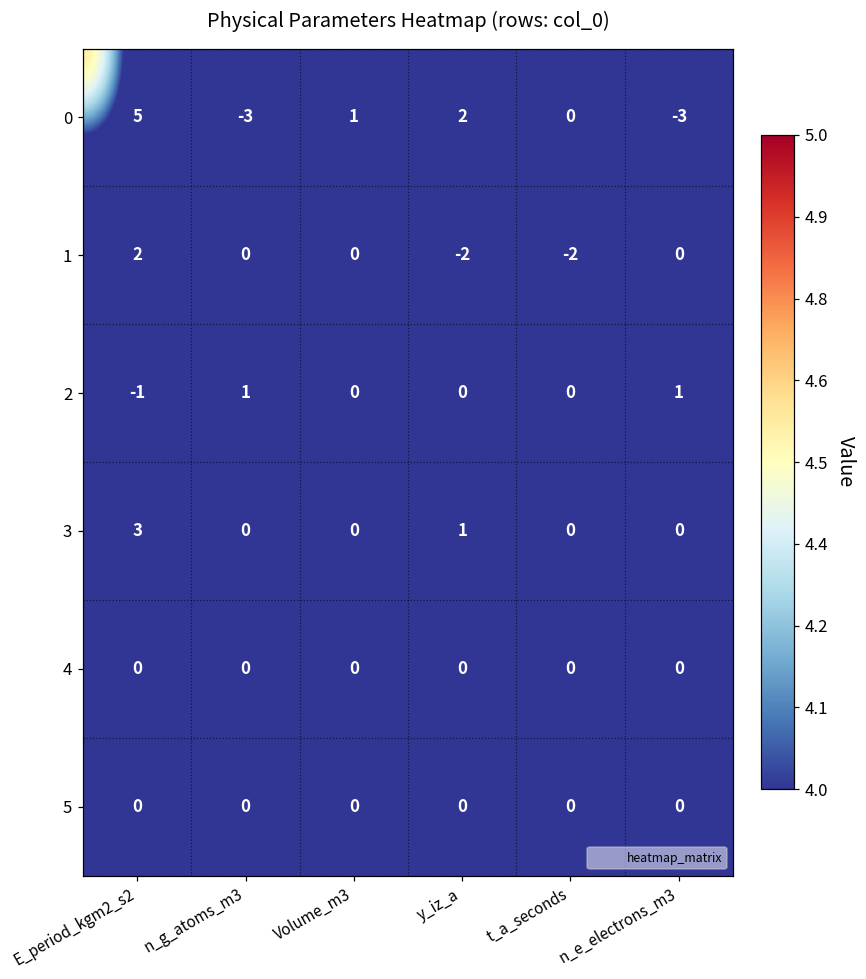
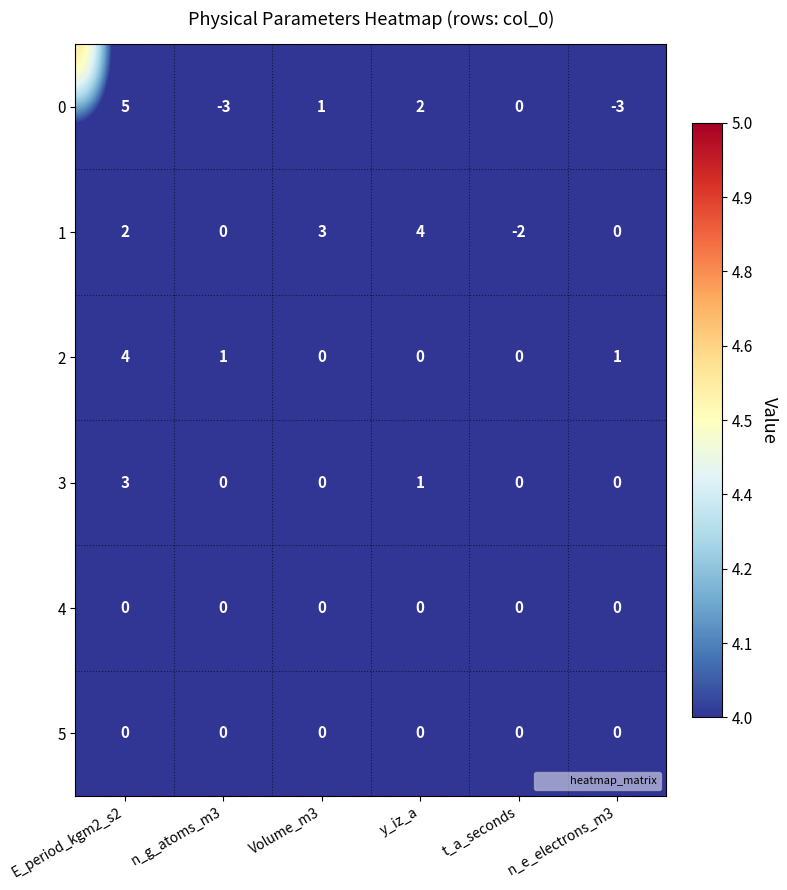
  {
    "0": {
      "E_period_kgm2_s2": 5,
      "n_g_atoms_m3": -3,
      "Volume_m3": 1,
      "y_iz_a": 2,
      "t_a_seconds": 0,
      "n_e_electrons_m3": -3
    },
    "1": {
      "E_period_kgm2_s2": 2,
      "n_g_atoms_m3": 0,
-     "Volume_m3": 0,
-     "y_iz_a": -2,
+     "Volume_m3": 3,
+     "y_iz_a": 4,
      "t_a_seconds": -2,
      "n_e_electrons_m3": 0
    },
    "2": {
-     "E_period_kgm2_s2": -1,
+     "E_period_kgm2_s2": 4,
      "n_g_atoms_m3": 1,
      "Volume_m3": 0,
      "y_iz_a": 0,
      "t_a_seconds": 0,
      "n_e_electrons_m3": 1
    },
    "3": {
      "E_period_kgm2_s2": 3,
      "n_g_atoms_m3": 0,
      "Volume_m3": 0,
      "y_iz_a": 1,
      "t_a_seconds": 0,
      "n_e_electrons_m3": 0
    },
    "4": {
      "E_period_kgm2_s2": 0,
      "n_g_atoms_m3": 0,
      "Volume_m3": 0,
      "y_iz_a": 0,
      "t_a_seconds": 0,
      "n_e_electrons_m3": 0
    },
    "5": {
      "E_period_kgm2_s2": 0,
      "n_g_atoms_m3": 0,
      "Volume_m3": 0,
      "y_iz_a": 0,
      "t_a_seconds": 0,
      "n_e_electrons_m3": 0
    }
  }
